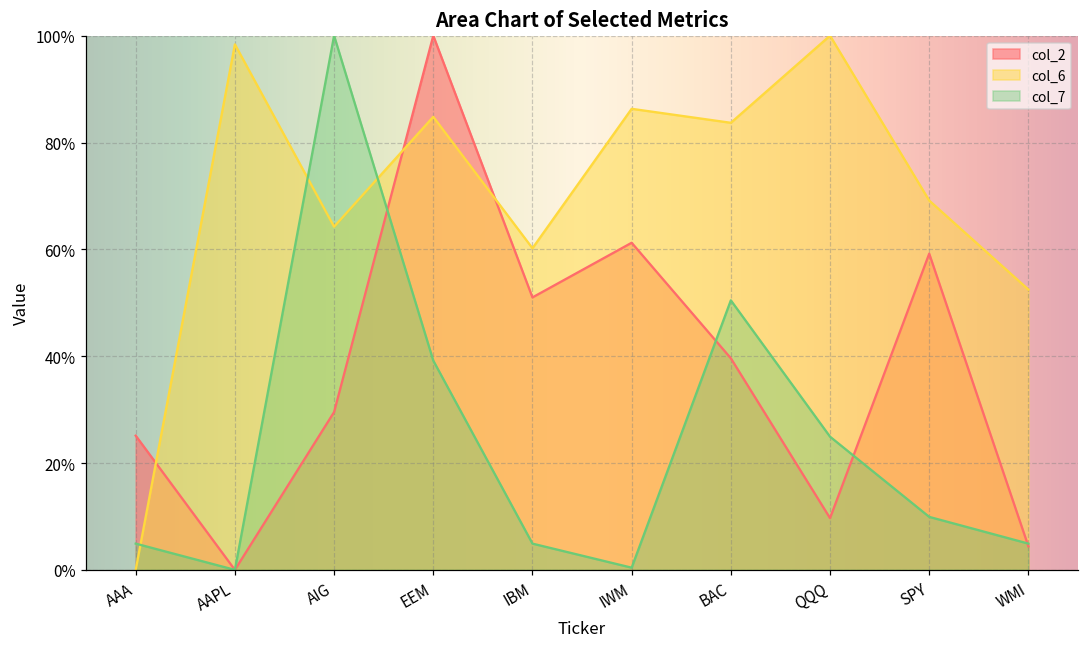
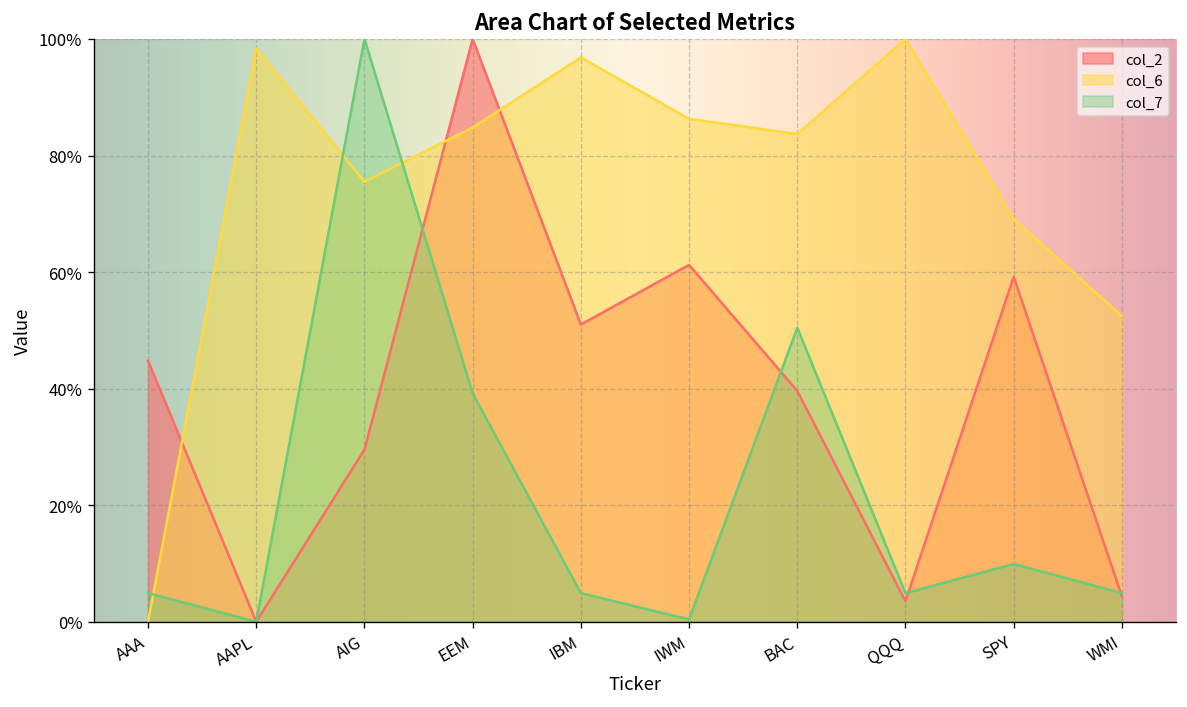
  {
    "col_2": {
-     "AAA": "25%",
+     "AAA": "45%",
      "AIG": "30%",
      "EEM": "100%",
      "IBM": "51%",
      "IWM": "61%",
      "BAC": "40%",
-     "QQQ": "10%",
+     "QQQ": "4%",
      "SPY": "59%"
    },
    "col_6": {
      "AAA": "0%",
      "AAPL": "98%",
-     "AIG": "64%",
+     "AIG": "75%",
      "EEM": "85%",
-     "IBM": "60%",
+     "IBM": "97%",
      "IWM": "86%",
      "BAC": "84%",
      "QQQ": "100%",
      "SPY": "69%",
      "WMI": "52%"
    },
    "col_7": {
      "AAA": "5%",
      "AIG": "100%",
      "EEM": "39%",
      "IBM": "5%",
      "IWM": "0%",
      "BAC": "50%",
-     "QQQ": "25%",
+     "QQQ": "5%",
      "SPY": "10%"
    }
  }
